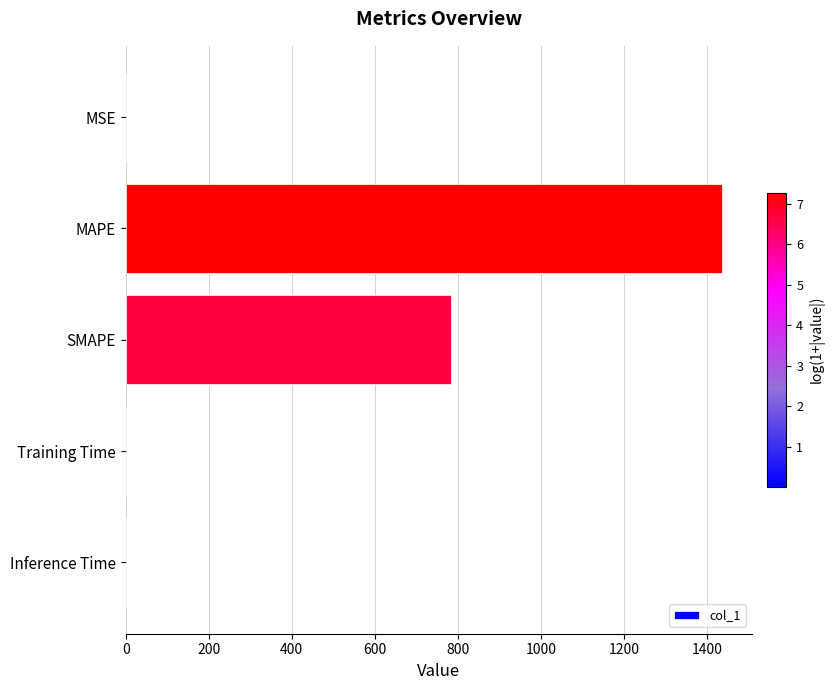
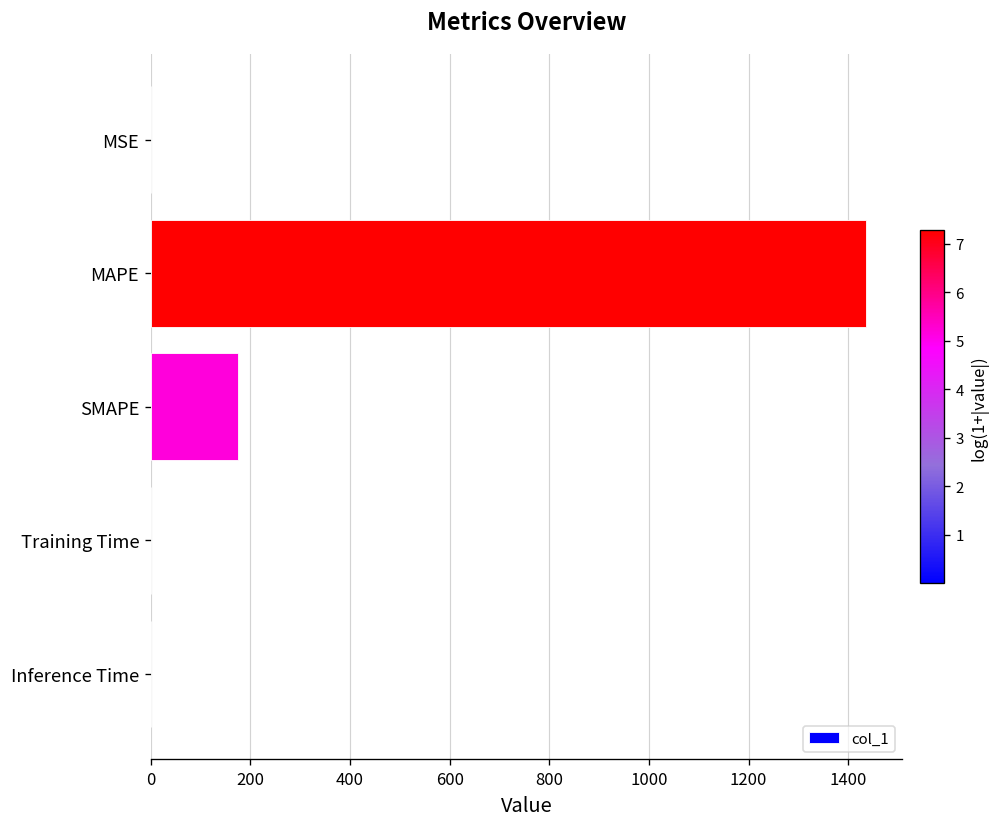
  {
    "MAPE": 1440,
-   "SMAPE": 780
+   "SMAPE": 180
  }
